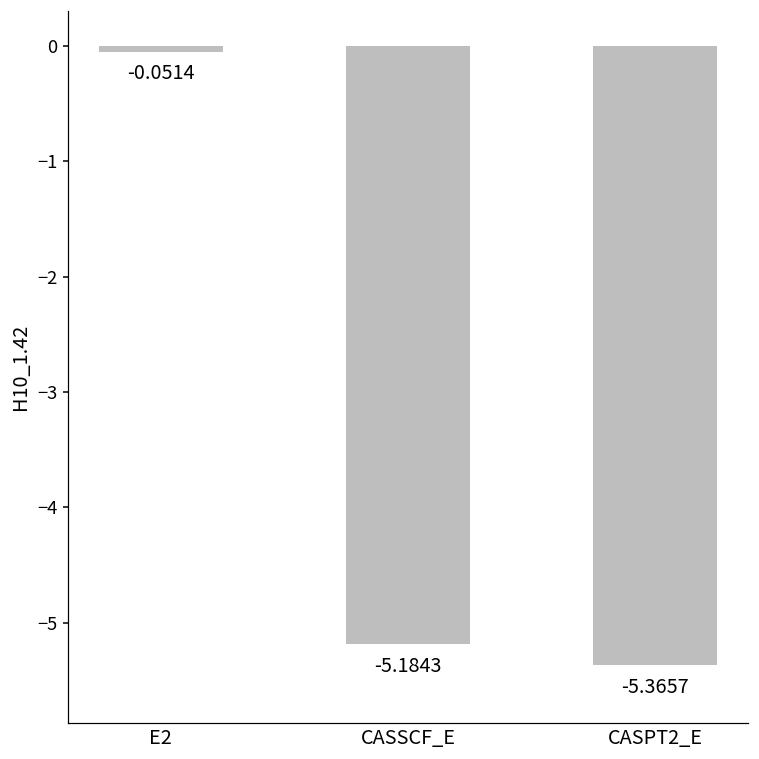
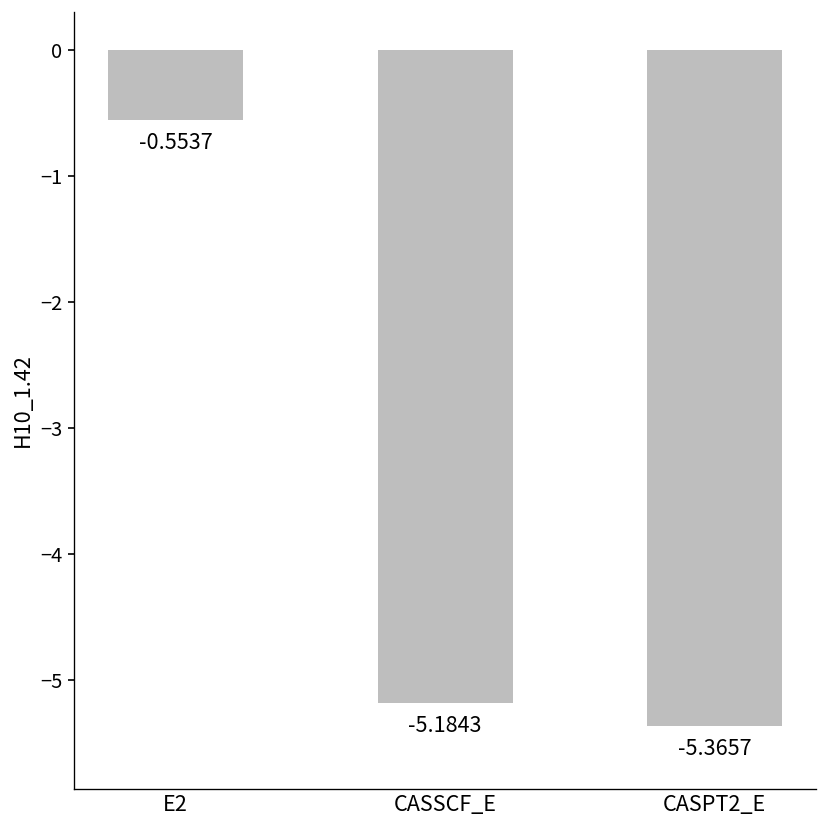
  {
-   "E2": -0.0514,
+   "E2": -0.5537,
    "CASSCF_E": -5.1843,
    "CASPT2_E": -5.3657
  }
